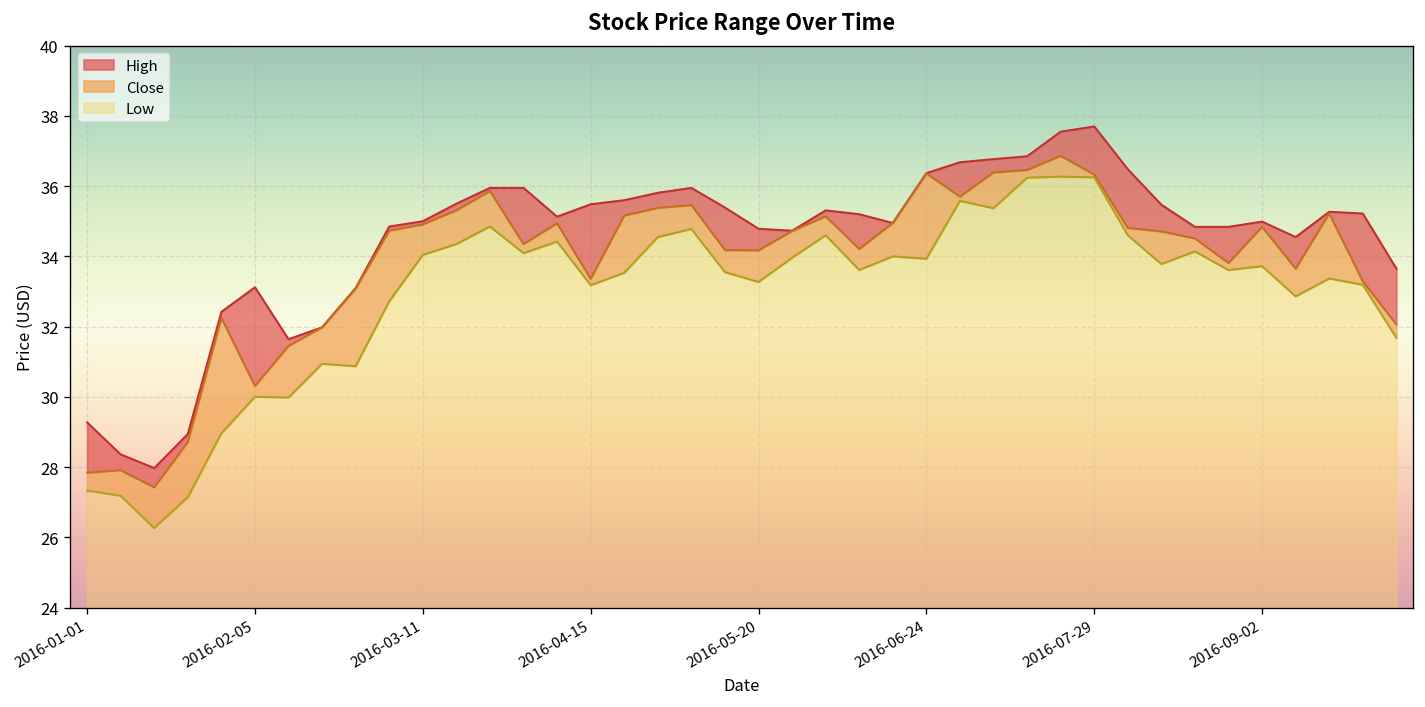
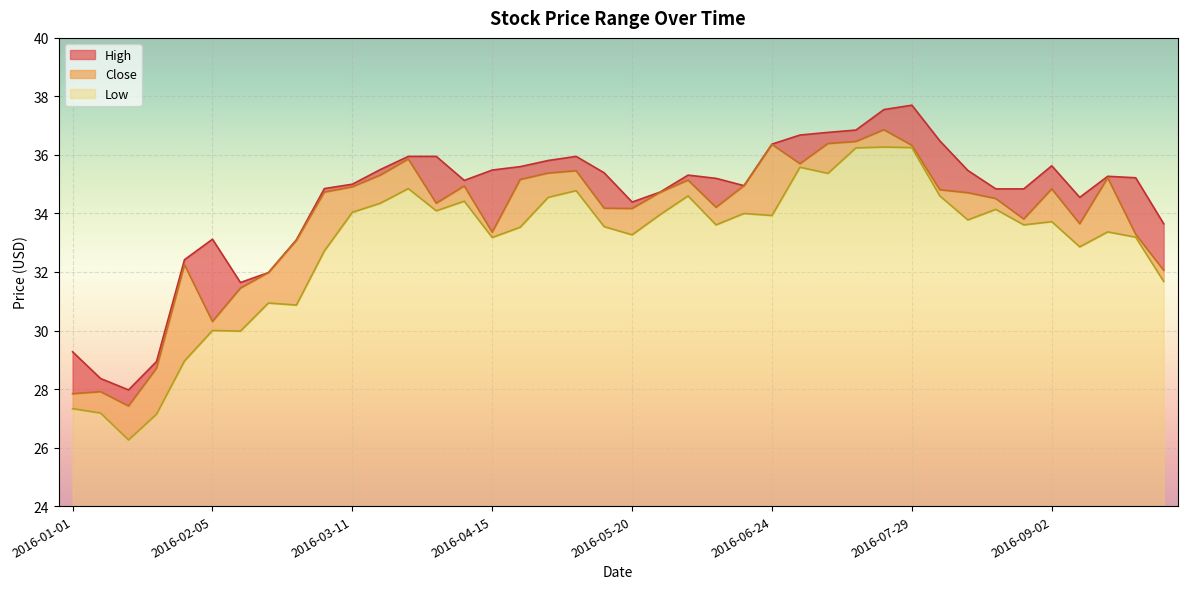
  {
    "High": {
      "2016-01-01": 29.3,
      "2016-02-05": 33.1,
      "2016-03-11": 35.0,
      "2016-04-15": 35.5,
-     "2016-05-20": 34.8,
+     "2016-05-20": 34.4,
      "2016-07-29": 37.7,
-     "2016-09-02": 35.0
+     "2016-09-02": 35.6
    }
  }
